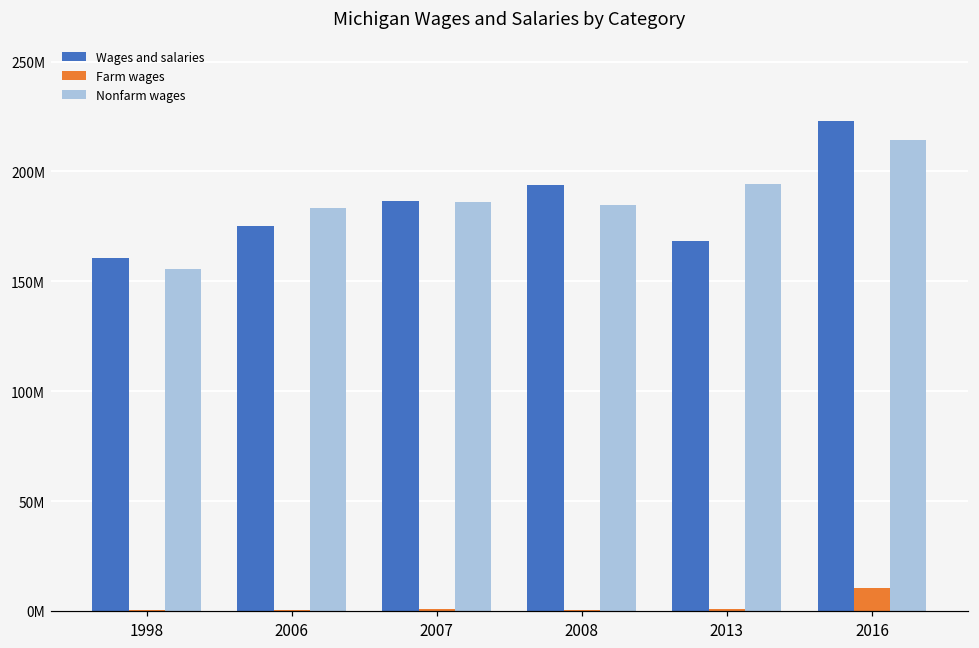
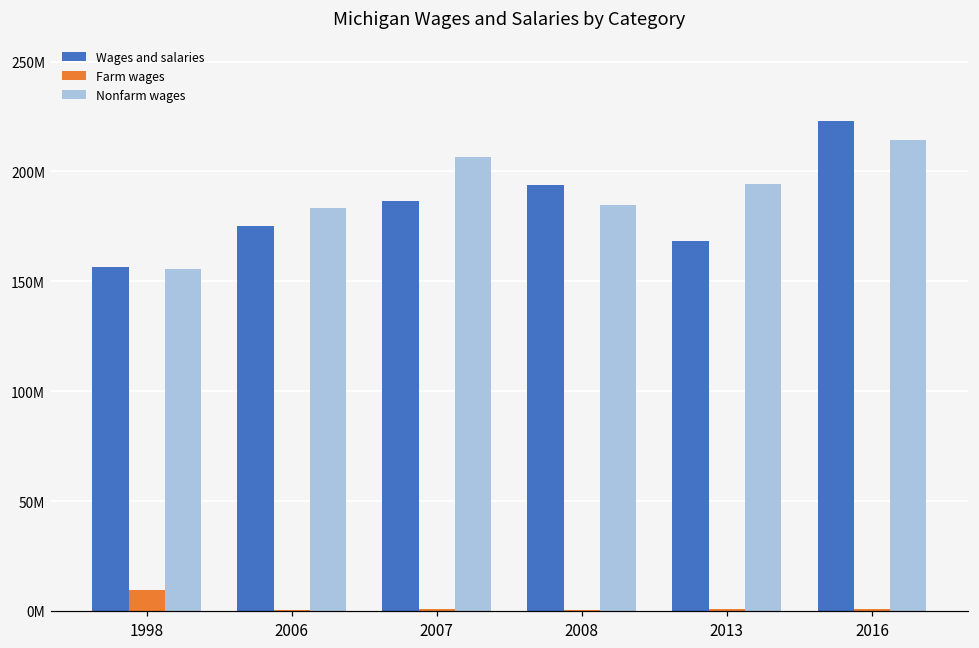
  {
    "Wages and salaries": {
-     "1998": 161000000,
+     "1998": 156000000,
      "2006": 175000000,
      "2007": 187000000,
      "2008": 194000000,
      "2013": 168000000,
      "2016": 223000000
    },
    "Farm wages": {
-     "1998": 1000000,
-     "2016": 10000000
+     "1998": 10000000,
+     "2016": 1000000
    },
    "Nonfarm wages": {
      "1998": 156000000,
      "2006": 183000000,
-     "2007": 186000000,
+     "2007": 207000000,
      "2008": 185000000,
      "2013": 194000000,
      "2016": 214000000
    }
  }
